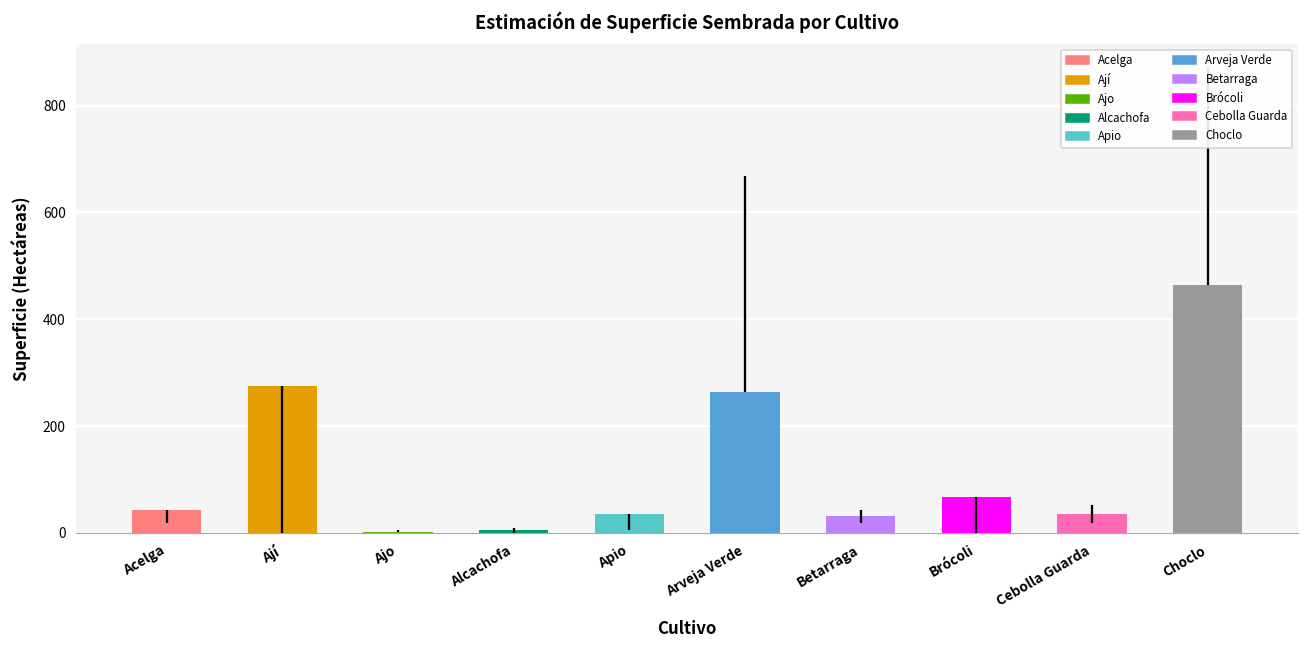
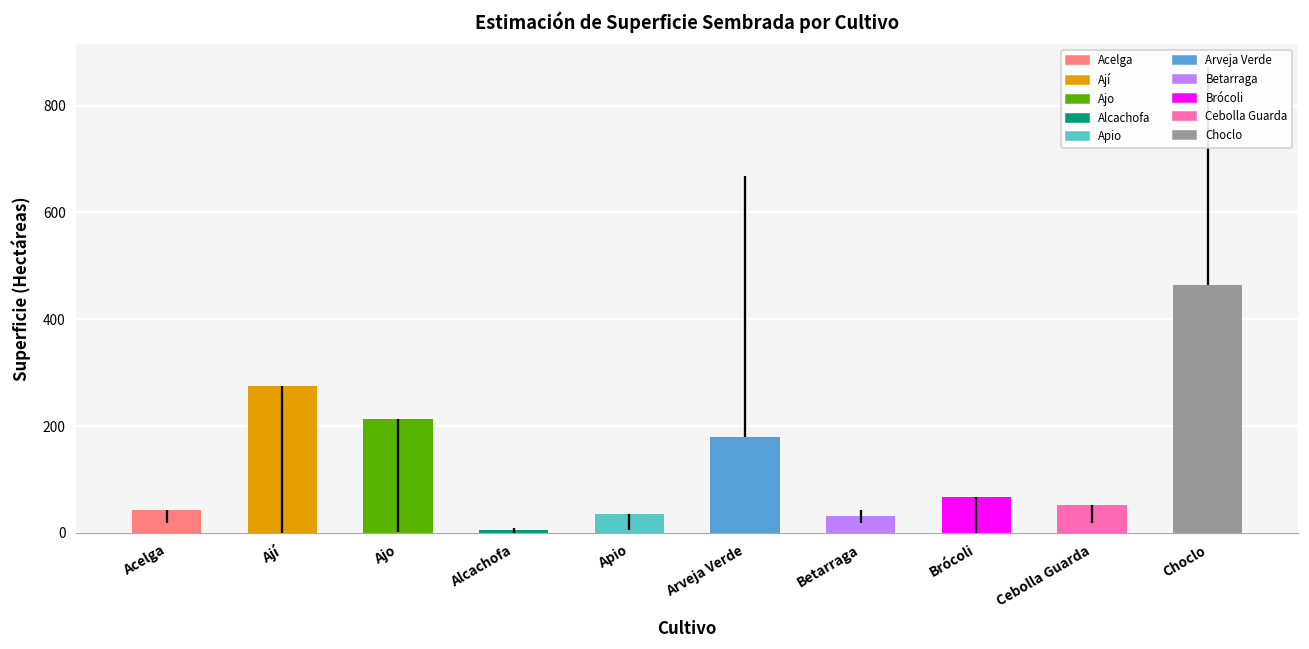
  {
    "Acelga": 40,
    "Ají": 270,
-   "Ajo": 0,
+   "Ajo": 210,
    "Alcachofa": 10,
    "Apio": 40,
-   "Arveja Verde": 260,
+   "Arveja Verde": 180,
    "Betarraga": 30,
    "Brócoli": 70,
-   "Cebolla Guarda": 40,
+   "Cebolla Guarda": 50,
    "Choclo": 460
  }
